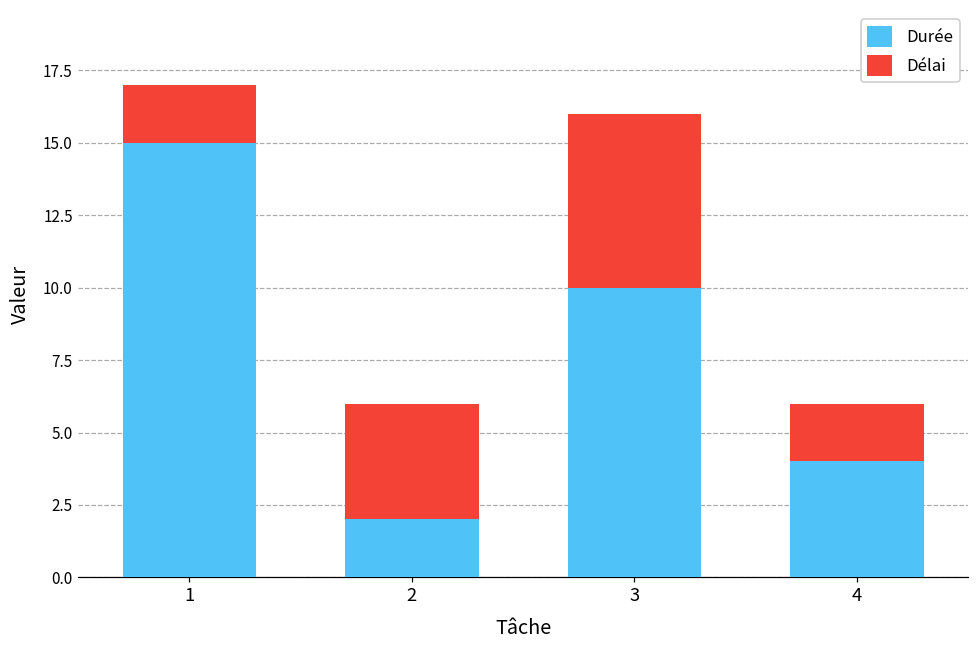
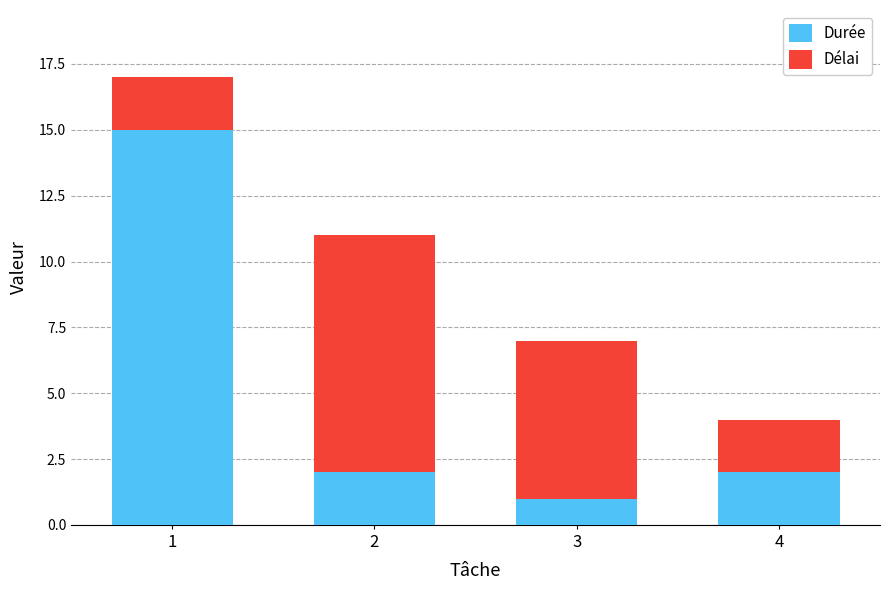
  {
    "Durée": {
      "1": 15,
      "2": 2,
-     "3": 10,
-     "4": 4
+     "3": 1,
+     "4": 2
    },
    "Délai": {
      "1": 2,
-     "2": 4,
+     "2": 9,
      "3": 6,
      "4": 2
    }
  }
